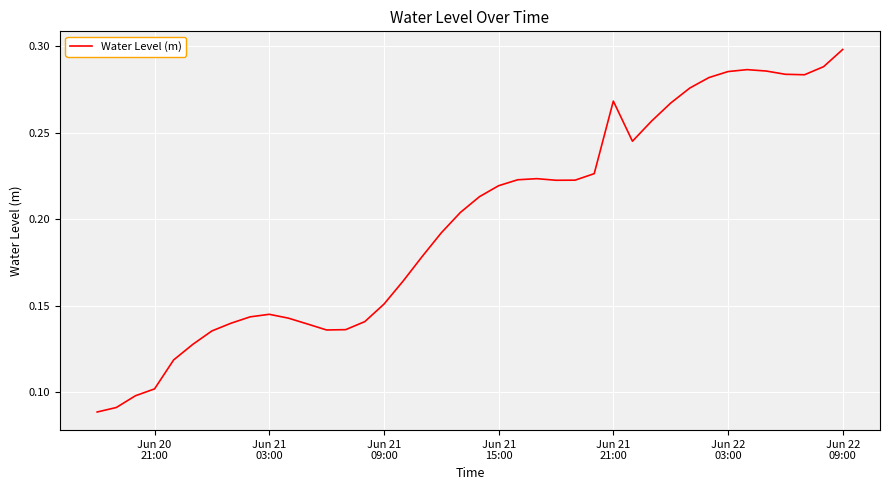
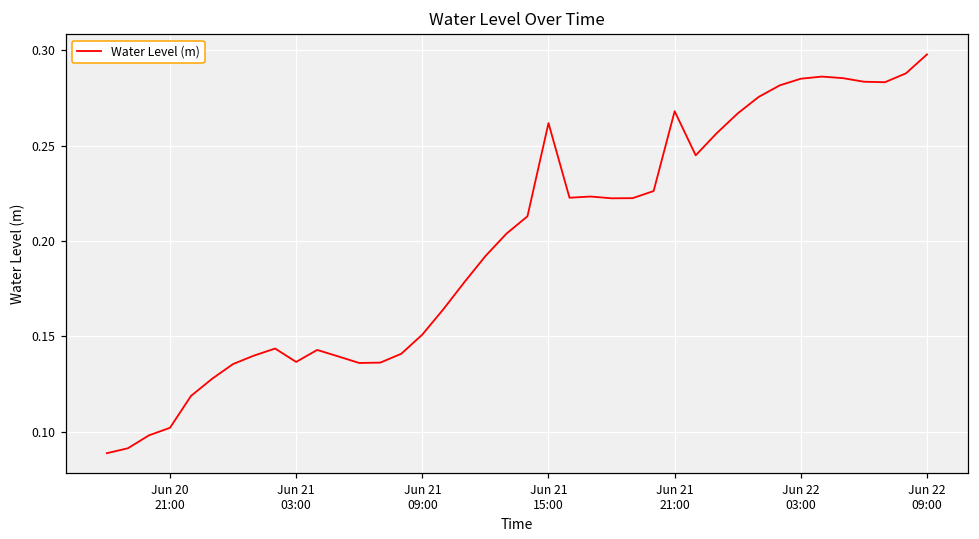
  {
    "Jun 20 21:00": 0.102,
-   "Jun 21 03:00": 0.145,
+   "Jun 21 03:00": 0.137,
    "Jun 21 09:00": 0.151,
-   "Jun 21 15:00": 0.219,
+   "Jun 21 15:00": 0.262,
    "Jun 21 21:00": 0.268,
    "Jun 22 03:00": 0.285,
    "Jun 22 09:00": 0.298
  }
